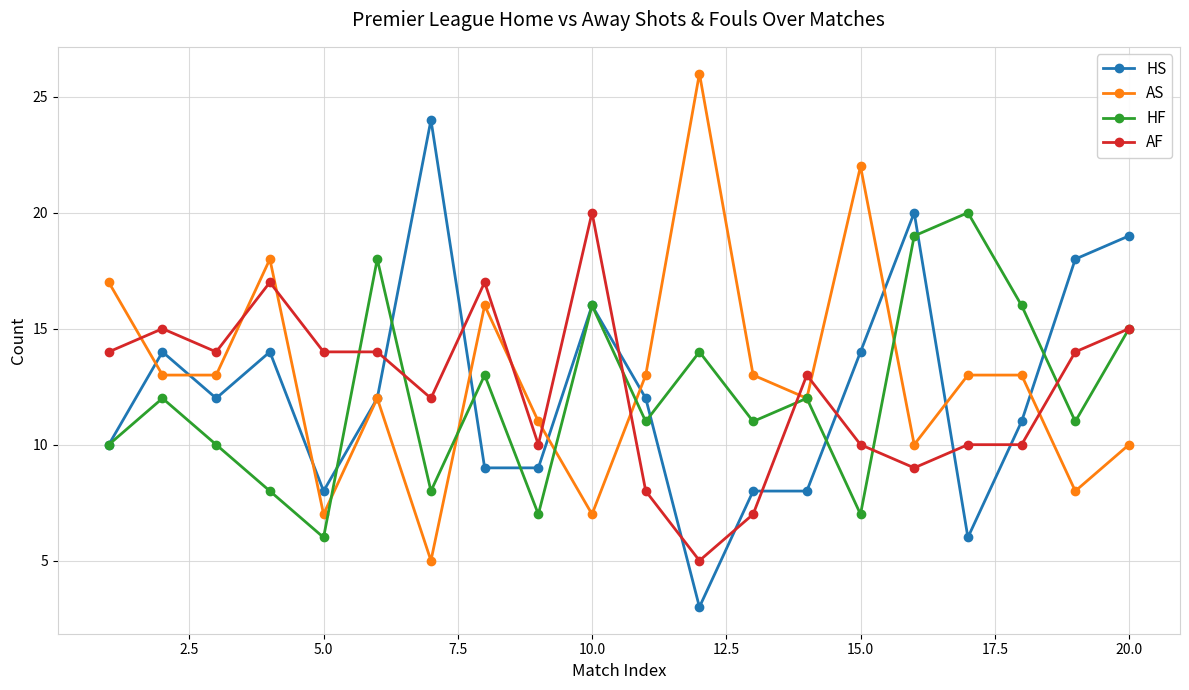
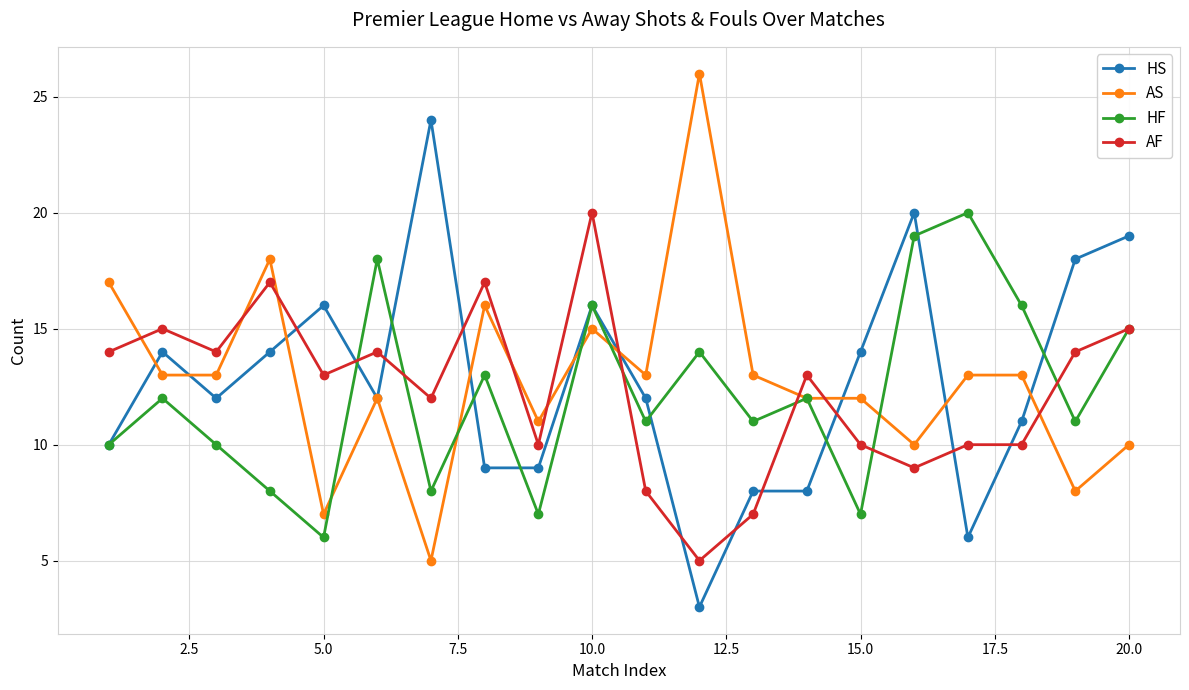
  {
    "HS": {
-     "5.0": 8,
+     "5.0": 16,
      "15.0": 14,
      "20.0": 19
    },
    "AS": {
      "5.0": 7,
-     "10.0": 7,
-     "15.0": 22,
+     "10.0": 15,
+     "15.0": 12,
      "20.0": 10
    },
    "HF": {
      "5.0": 6,
      "15.0": 7
    },
    "AF": {
-     "5.0": 14,
+     "5.0": 13,
      "10.0": 20,
      "15.0": 10
    }
  }
